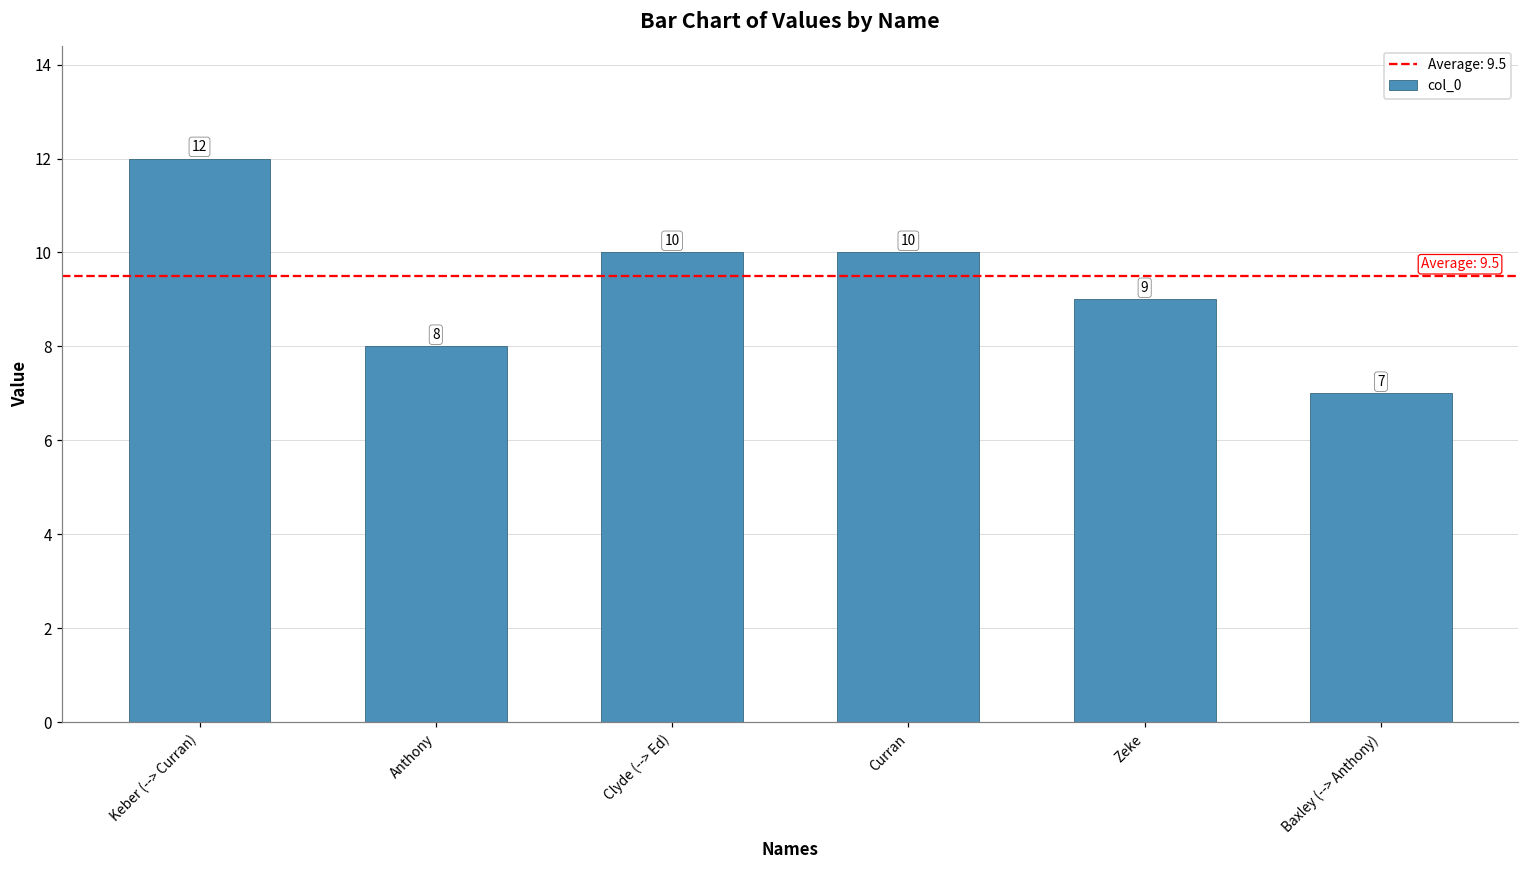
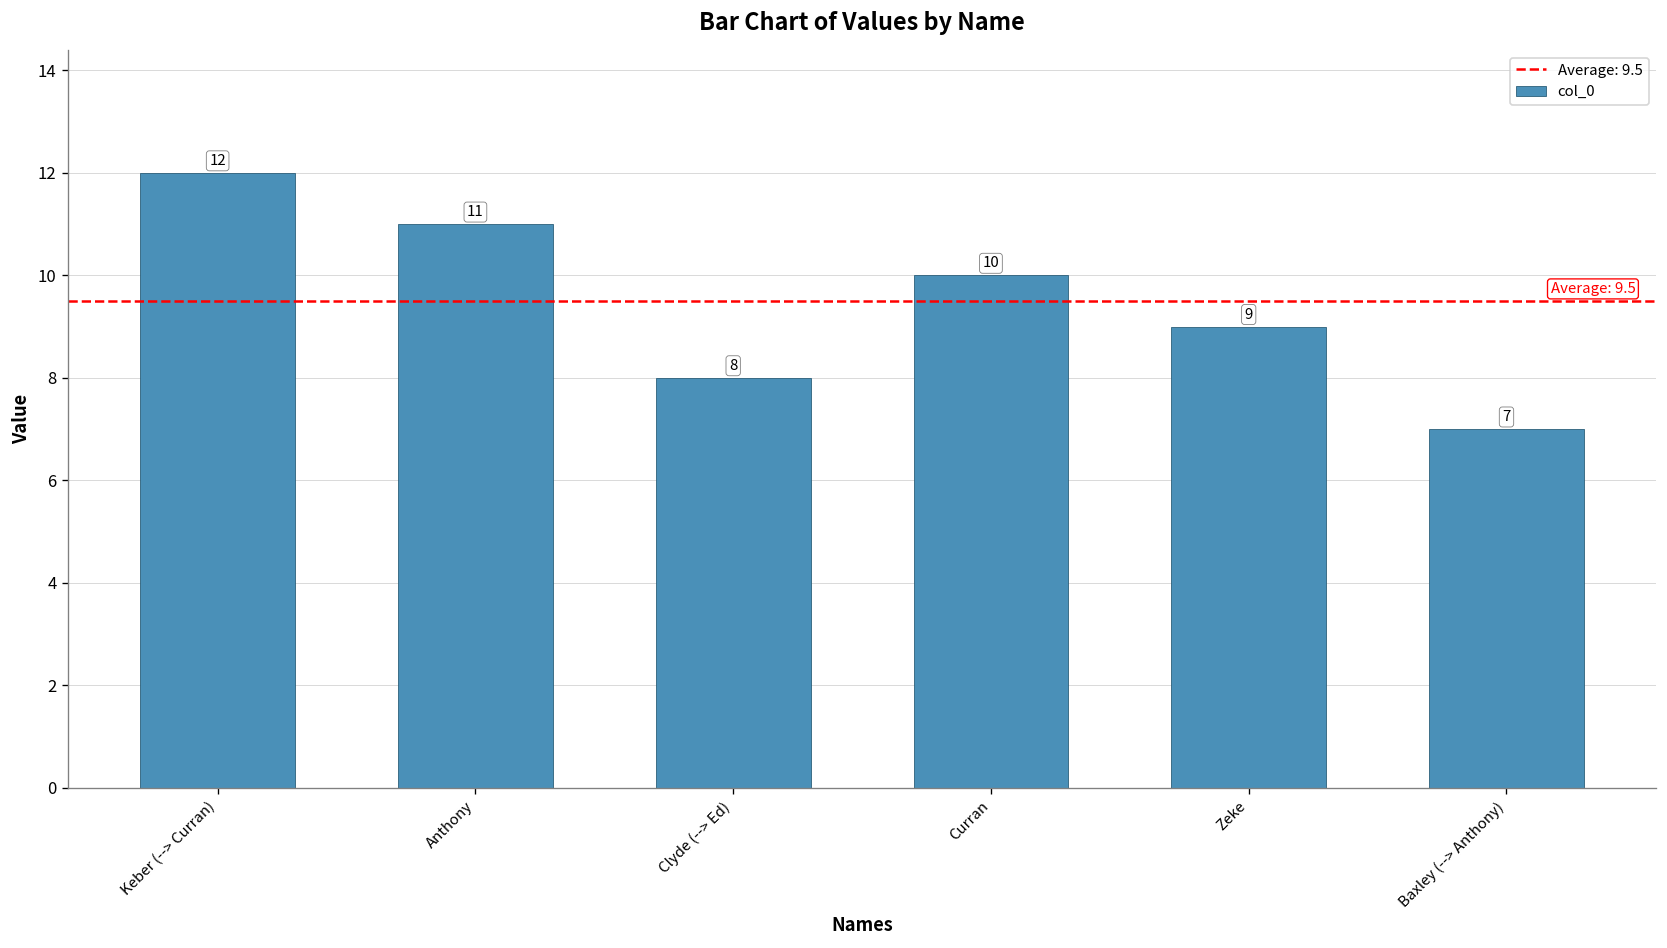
  {
-   "Anthony": 8,
-   "Clyde (--> Ed)": 10
+   "Anthony": 11,
+   "Clyde (--> Ed)": 8
  }
